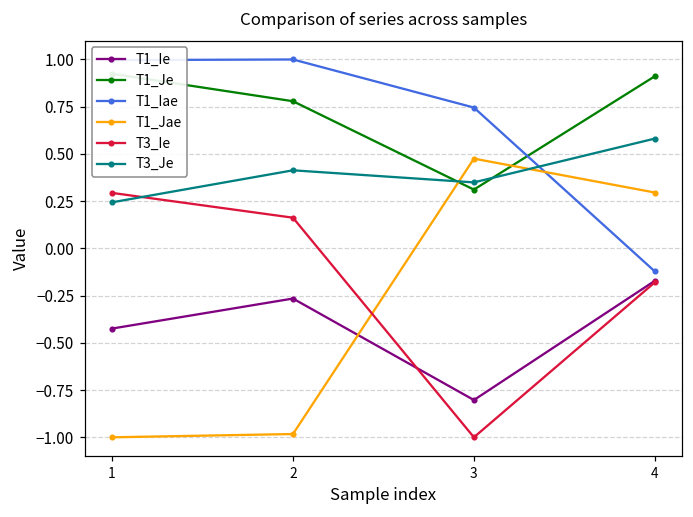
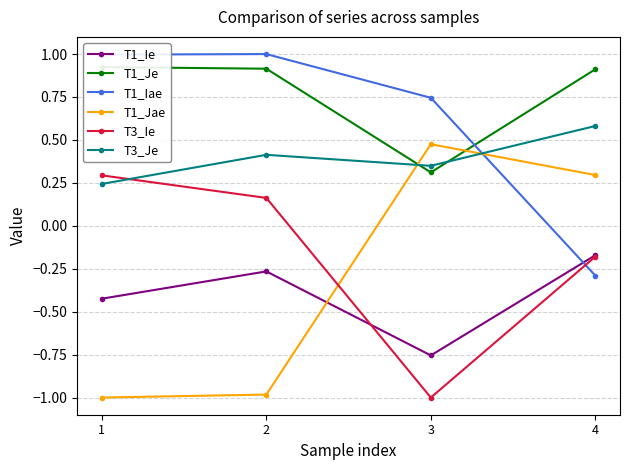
  {
    "T1_Ie": {
      "1": -0.42,
      "2": -0.27,
-     "3": -0.80
+     "3": -0.75
    },
    "T1_Je": {
-     "2": 0.78,
+     "2": 0.91,
      "3": 0.31,
      "4": 0.91
    },
    "T1_Iae": {
      "2": 1.00,
      "3": 0.75,
-     "4": -0.12
+     "4": -0.29
    },
    "T1_Jae": {
      "1": -1.00,
      "2": -0.98,
      "3": 0.48,
      "4": 0.30
    },
    "T3_Ie": {
      "1": 0.29,
      "2": 0.16,
      "3": -1.00
    },
    "T3_Je": {
      "1": 0.24,
      "2": 0.41,
      "3": 0.35,
      "4": 0.58
    }
  }
